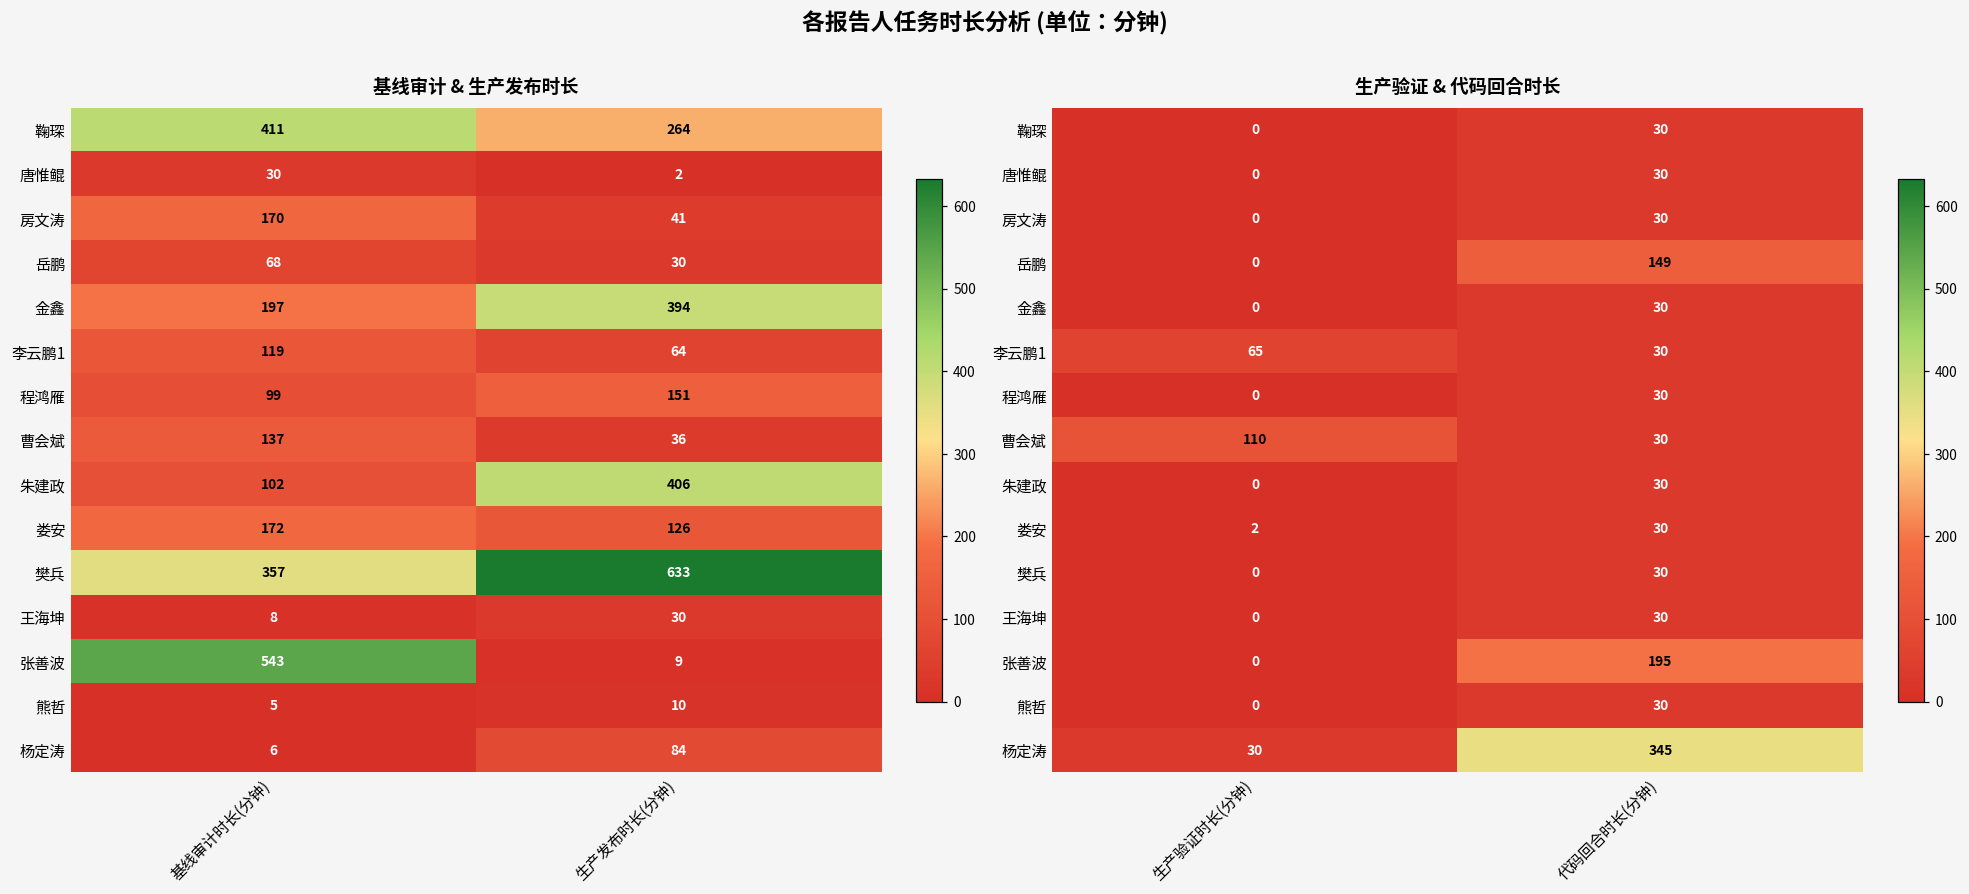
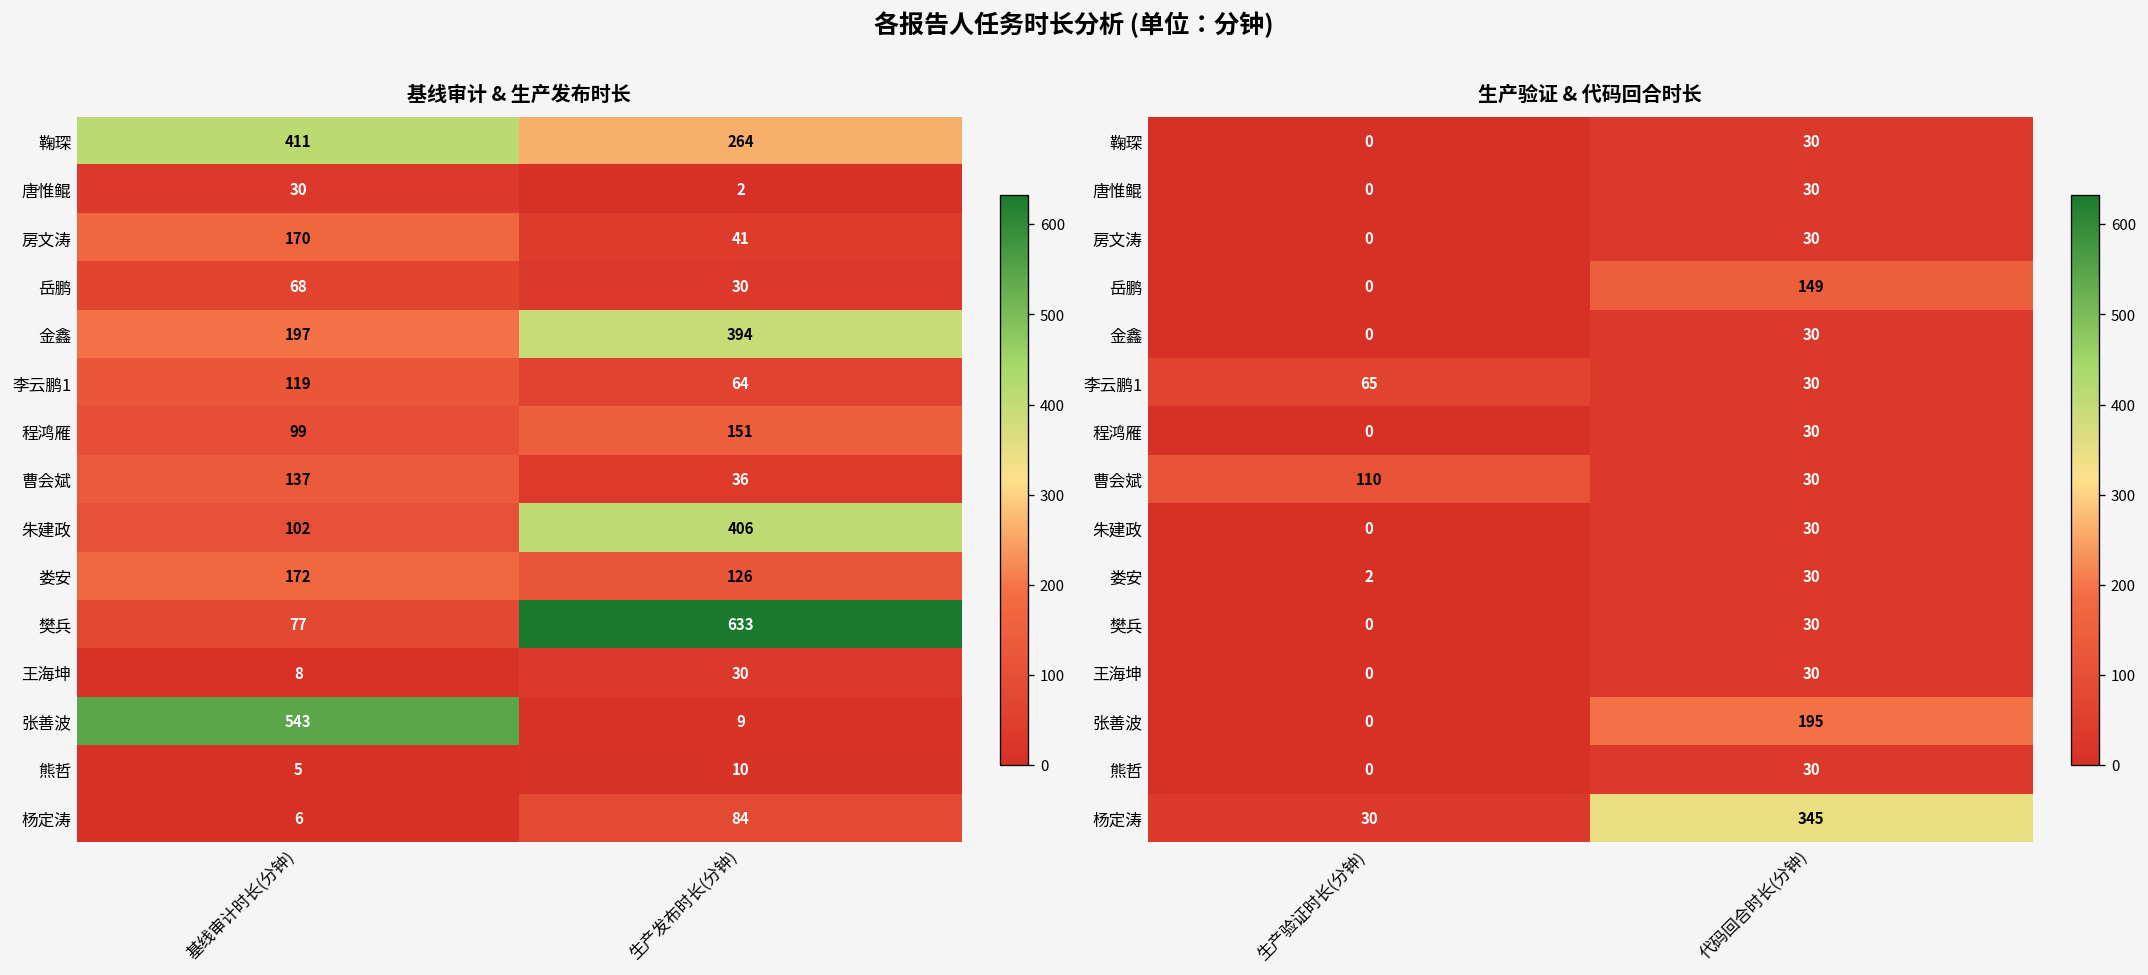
  {
    "基线审计 & 生产发布时长": {
      "鞠琛": {
        "基线审计时长(分钟)": 411,
        "生产发布时长(分钟)": 264
      },
      "唐惟鲲": {
        "基线审计时长(分钟)": 30,
        "生产发布时长(分钟)": 2
      },
      "房文涛": {
        "基线审计时长(分钟)": 170,
        "生产发布时长(分钟)": 41
      },
      "岳鹏": {
        "基线审计时长(分钟)": 68,
        "生产发布时长(分钟)": 30
      },
      "金鑫": {
        "基线审计时长(分钟)": 197,
        "生产发布时长(分钟)": 394
      },
      "李云鹏1": {
        "基线审计时长(分钟)": 119,
        "生产发布时长(分钟)": 64
      },
      "程鸿雁": {
        "基线审计时长(分钟)": 99,
        "生产发布时长(分钟)": 151
      },
      "曹会斌": {
        "基线审计时长(分钟)": 137,
        "生产发布时长(分钟)": 36
      },
      "朱建政": {
        "基线审计时长(分钟)": 102,
        "生产发布时长(分钟)": 406
      },
      "娄安": {
        "基线审计时长(分钟)": 172,
        "生产发布时长(分钟)": 126
      },
      "樊兵": {
-       "基线审计时长(分钟)": 357,
+       "基线审计时长(分钟)": 77,
        "生产发布时长(分钟)": 633
      },
      "王海坤": {
        "基线审计时长(分钟)": 8,
        "生产发布时长(分钟)": 30
      },
      "张善波": {
        "基线审计时长(分钟)": 543,
        "生产发布时长(分钟)": 9
      },
      "熊哲": {
        "基线审计时长(分钟)": 5,
        "生产发布时长(分钟)": 10
      },
      "杨定涛": {
        "基线审计时长(分钟)": 6,
        "生产发布时长(分钟)": 84
      }
    },
    "生产验证 & 代码回合时长": {
      "鞠琛": {
        "生产验证时长(分钟)": 0,
        "代码回合时长(分钟)": 30
      },
      "唐惟鲲": {
        "生产验证时长(分钟)": 0,
        "代码回合时长(分钟)": 30
      },
      "房文涛": {
        "生产验证时长(分钟)": 0,
        "代码回合时长(分钟)": 30
      },
      "岳鹏": {
        "生产验证时长(分钟)": 0,
        "代码回合时长(分钟)": 149
      },
      "金鑫": {
        "生产验证时长(分钟)": 0,
        "代码回合时长(分钟)": 30
      },
      "李云鹏1": {
        "生产验证时长(分钟)": 65,
        "代码回合时长(分钟)": 30
      },
      "程鸿雁": {
        "生产验证时长(分钟)": 0,
        "代码回合时长(分钟)": 30
      },
      "曹会斌": {
        "生产验证时长(分钟)": 110,
        "代码回合时长(分钟)": 30
      },
      "朱建政": {
        "生产验证时长(分钟)": 0,
        "代码回合时长(分钟)": 30
      },
      "娄安": {
        "生产验证时长(分钟)": 2,
        "代码回合时长(分钟)": 30
      },
      "樊兵": {
        "生产验证时长(分钟)": 0,
        "代码回合时长(分钟)": 30
      },
      "王海坤": {
        "生产验证时长(分钟)": 0,
        "代码回合时长(分钟)": 30
      },
      "张善波": {
        "生产验证时长(分钟)": 0,
        "代码回合时长(分钟)": 195
      },
      "熊哲": {
        "生产验证时长(分钟)": 0,
        "代码回合时长(分钟)": 30
      },
      "杨定涛": {
        "生产验证时长(分钟)": 30,
        "代码回合时长(分钟)": 345
      }
    }
  }
